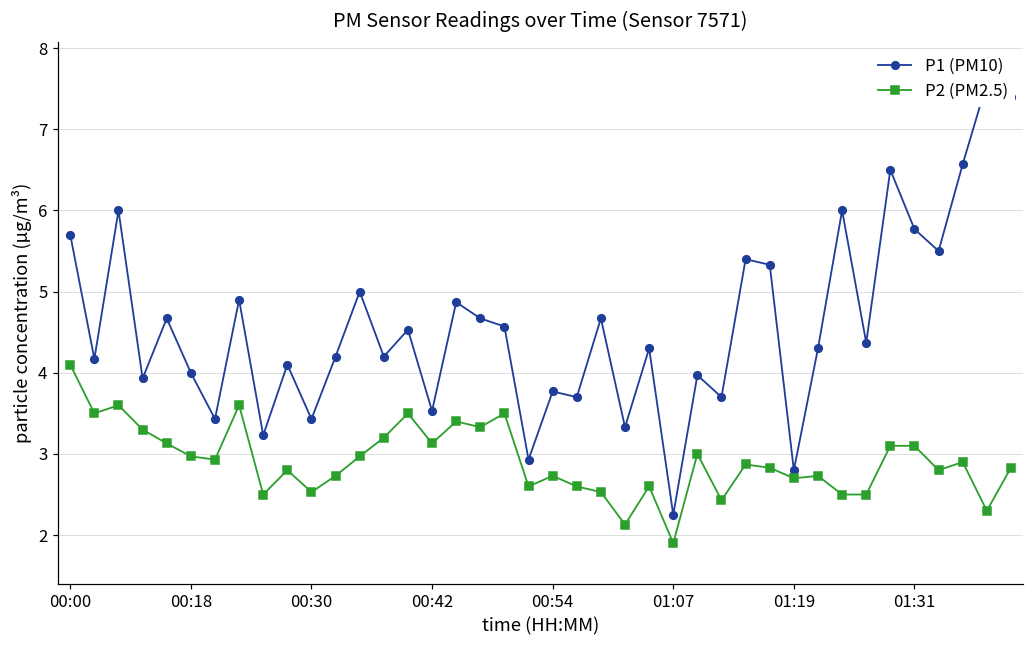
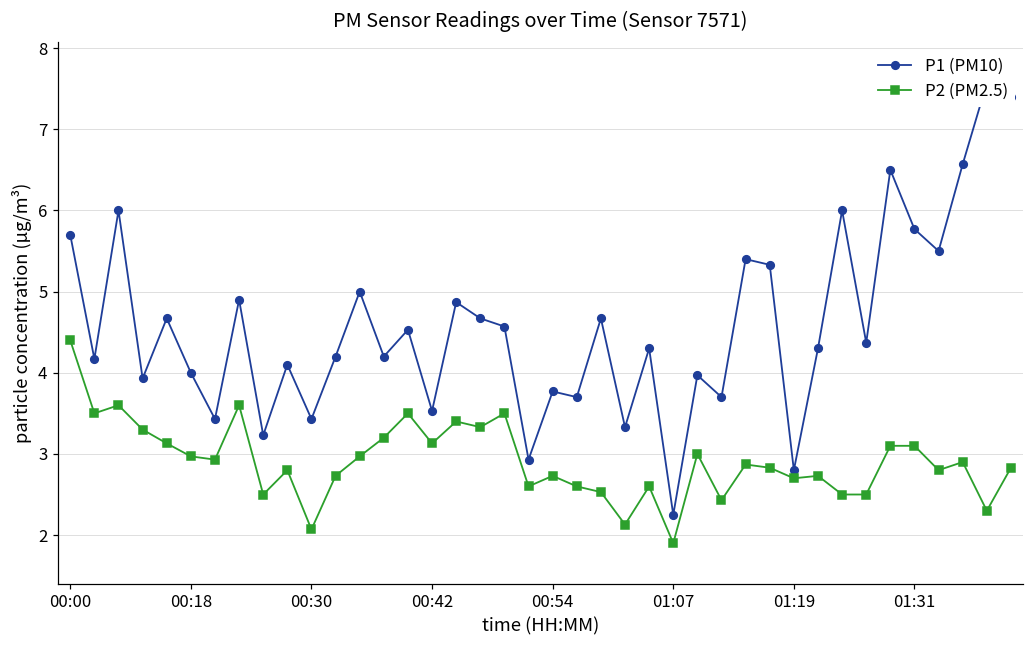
  {
    "P1 (PM10)": {
      "00:00": 5.7,
      "00:18": 4.0,
      "00:30": 3.4,
      "00:42": 3.5,
      "00:54": 3.8,
      "01:07": 2.3,
      "01:19": 2.8,
      "01:31": 5.8
    },
    "P2 (PM2.5)": {
-     "00:00": 4.1,
+     "00:00": 4.4,
      "00:18": 3.0,
-     "00:30": 2.5,
+     "00:30": 2.1,
      "00:42": 3.1,
      "00:54": 2.7,
      "01:07": 1.9,
      "01:19": 2.7,
      "01:31": 3.1
    }
  }
